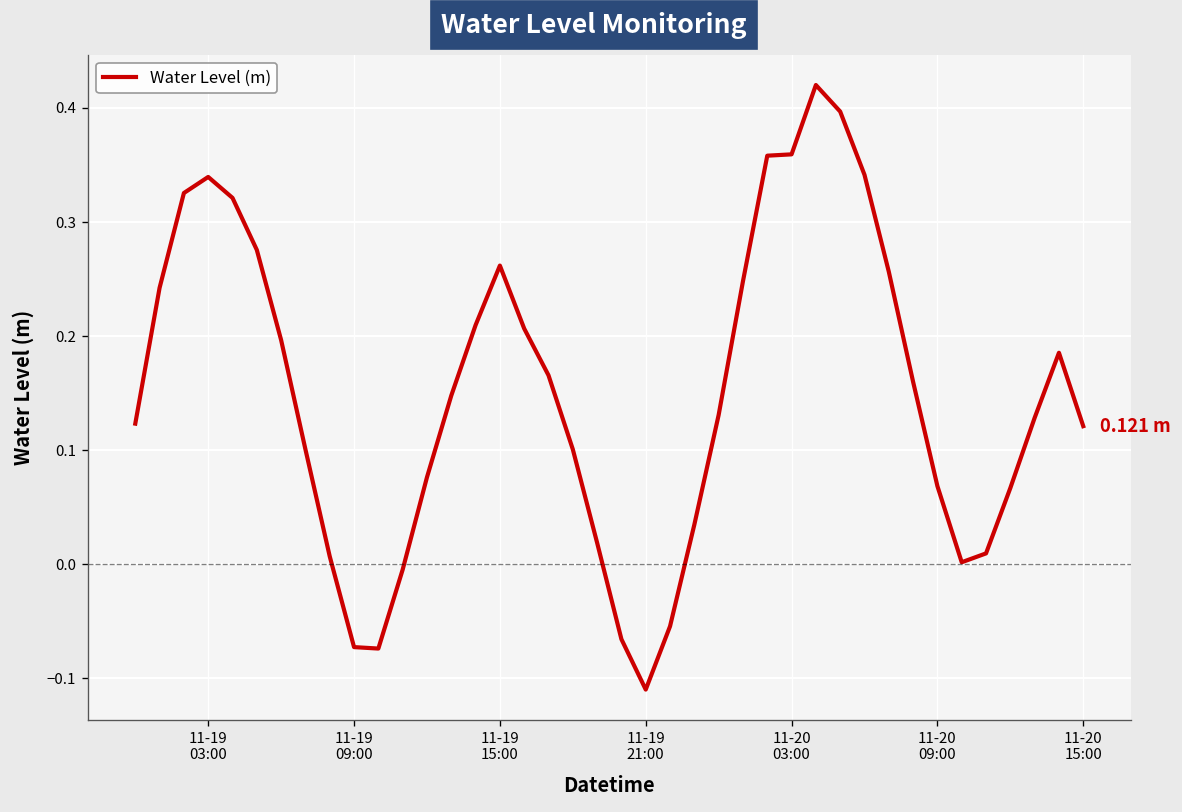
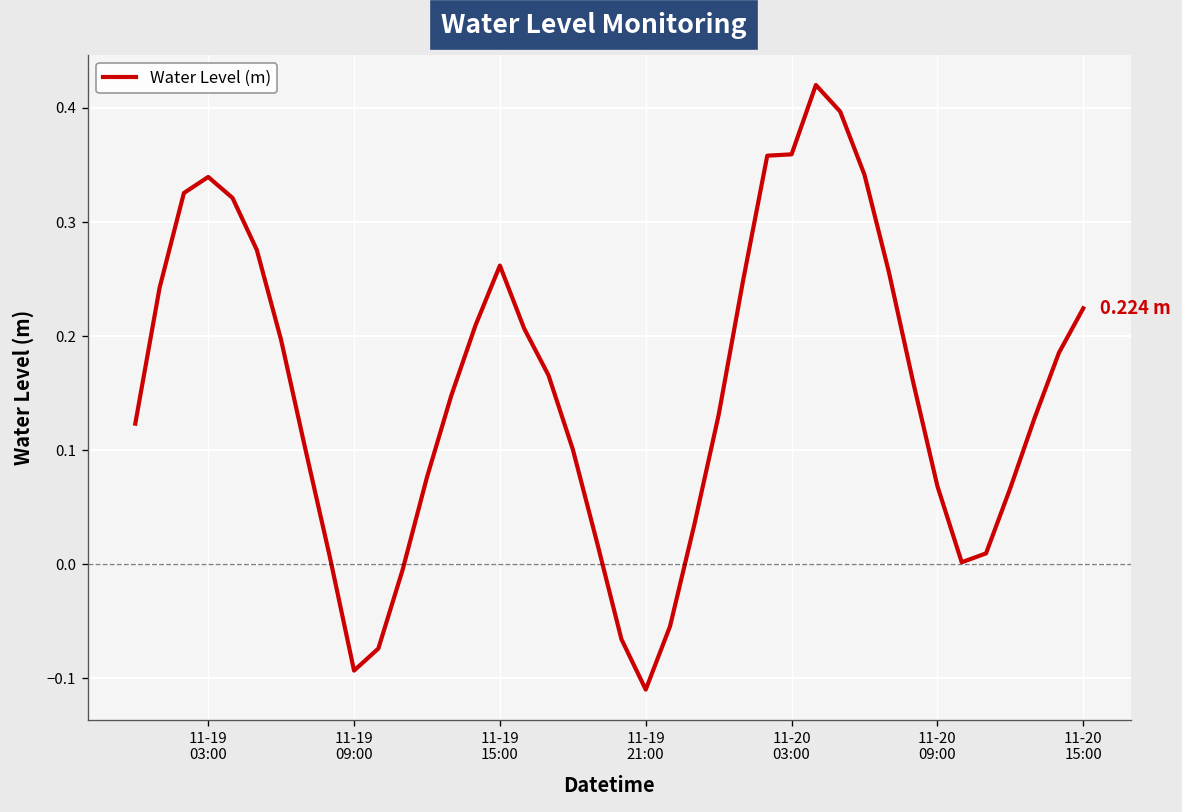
  {
-   "11-19 09:00": -0.07,
-   "11-20 15:00": 0.121
+   "11-19 09:00": -0.09,
+   "11-20 15:00": 0.224
  }
